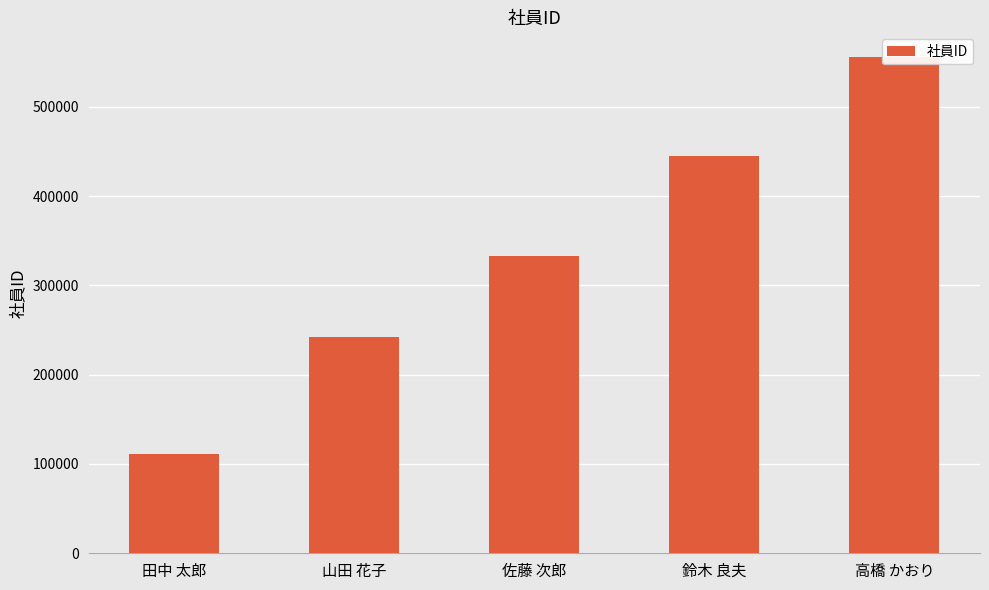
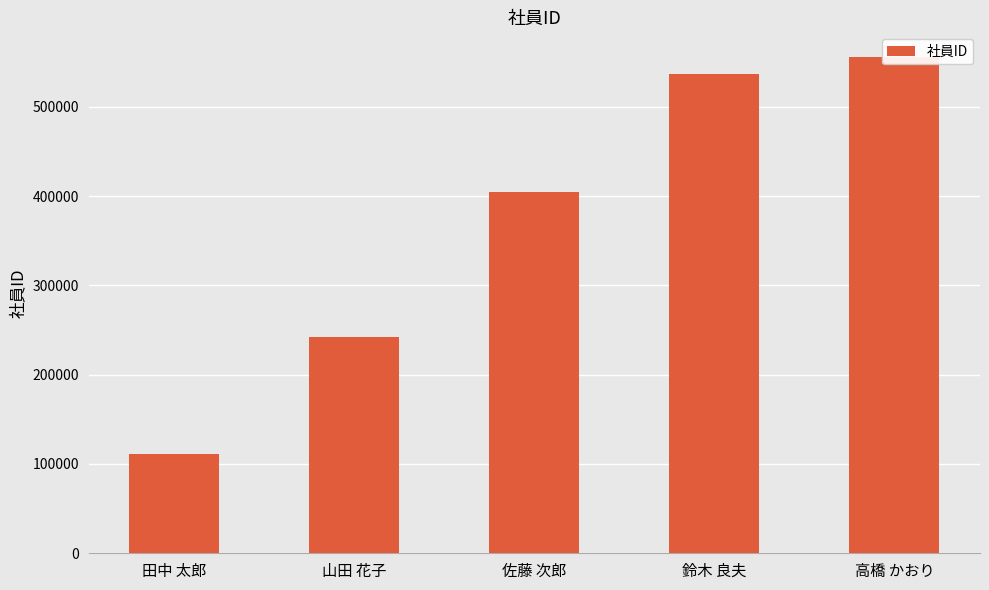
  {
    "田中 太郎": 110000,
    "山田 花子": 240000,
-   "佐藤 次郎": 330000,
-   "鈴木 良夫": 440000
+   "佐藤 次郎": 400000,
+   "鈴木 良夫": 540000
  }
